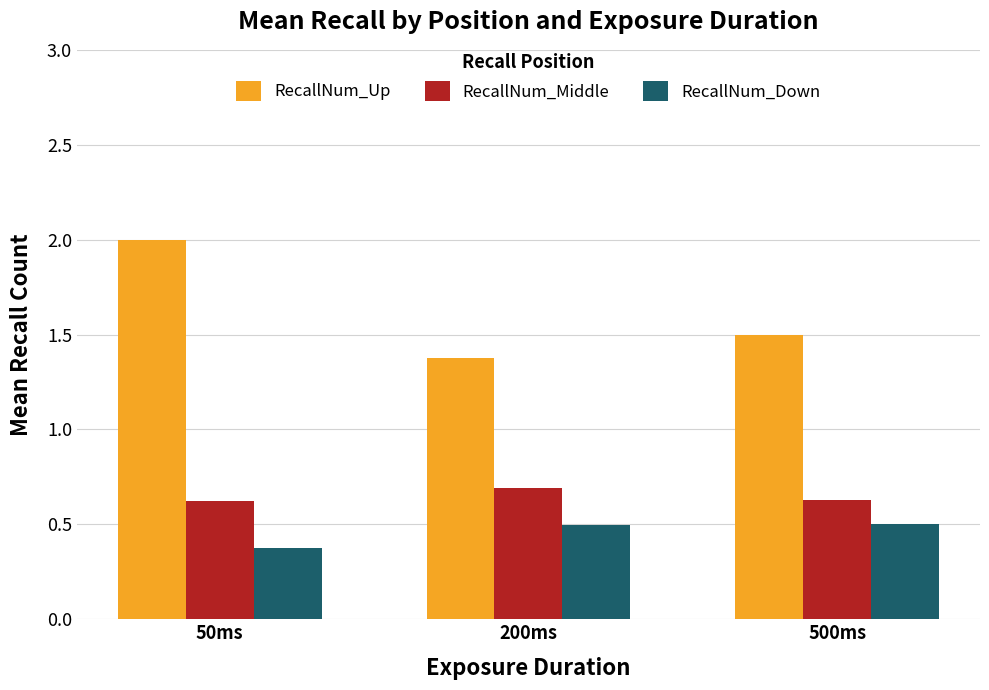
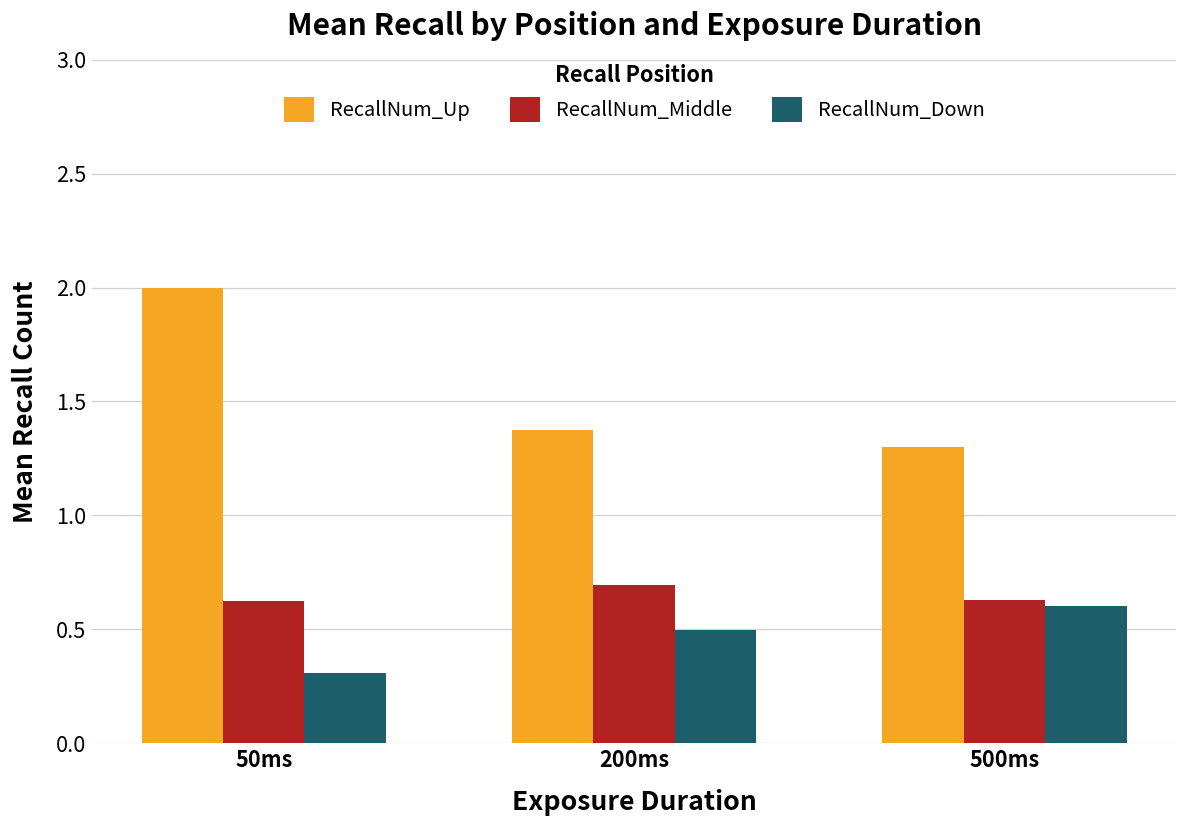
  {
    "RecallNum_Up": {
      "50ms": 2.0,
      "200ms": 1.38,
-     "500ms": 1.5
+     "500ms": 1.3
    },
    "RecallNum_Middle": {
      "50ms": 0.63,
      "200ms": 0.69,
      "500ms": 0.63
    },
    "RecallNum_Down": {
-     "50ms": 0.38,
+     "50ms": 0.31,
      "200ms": 0.50,
-     "500ms": 0.5
+     "500ms": 0.6
    }
  }
